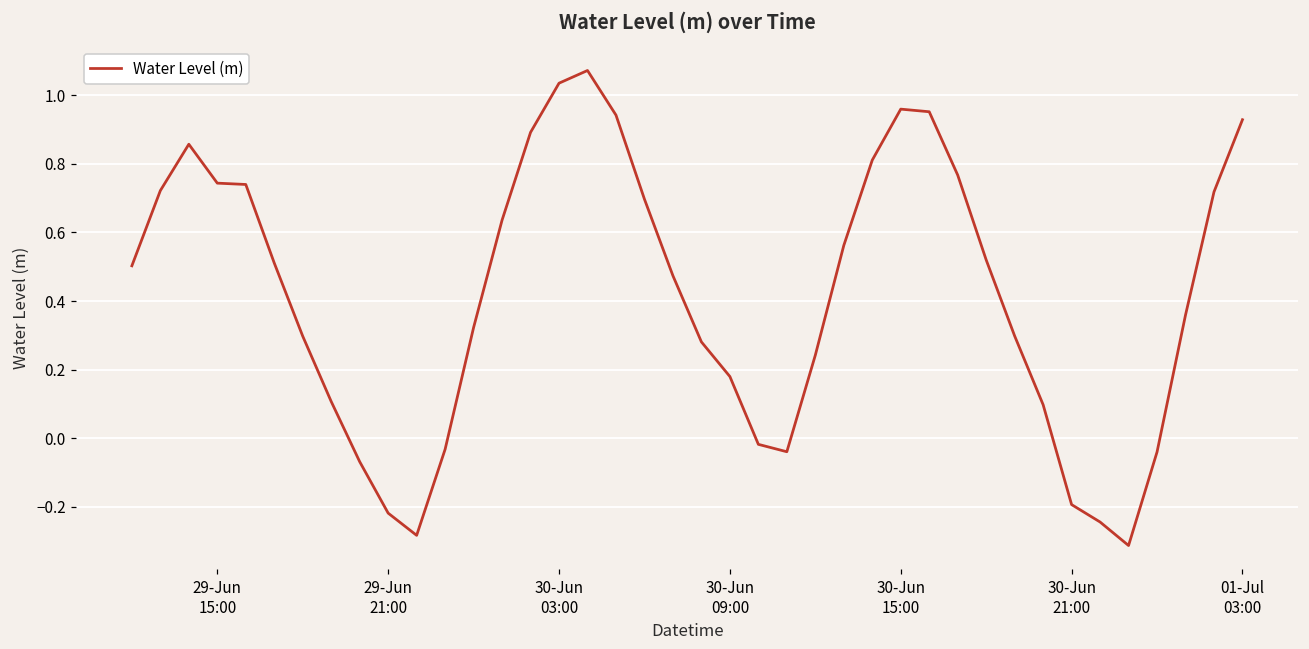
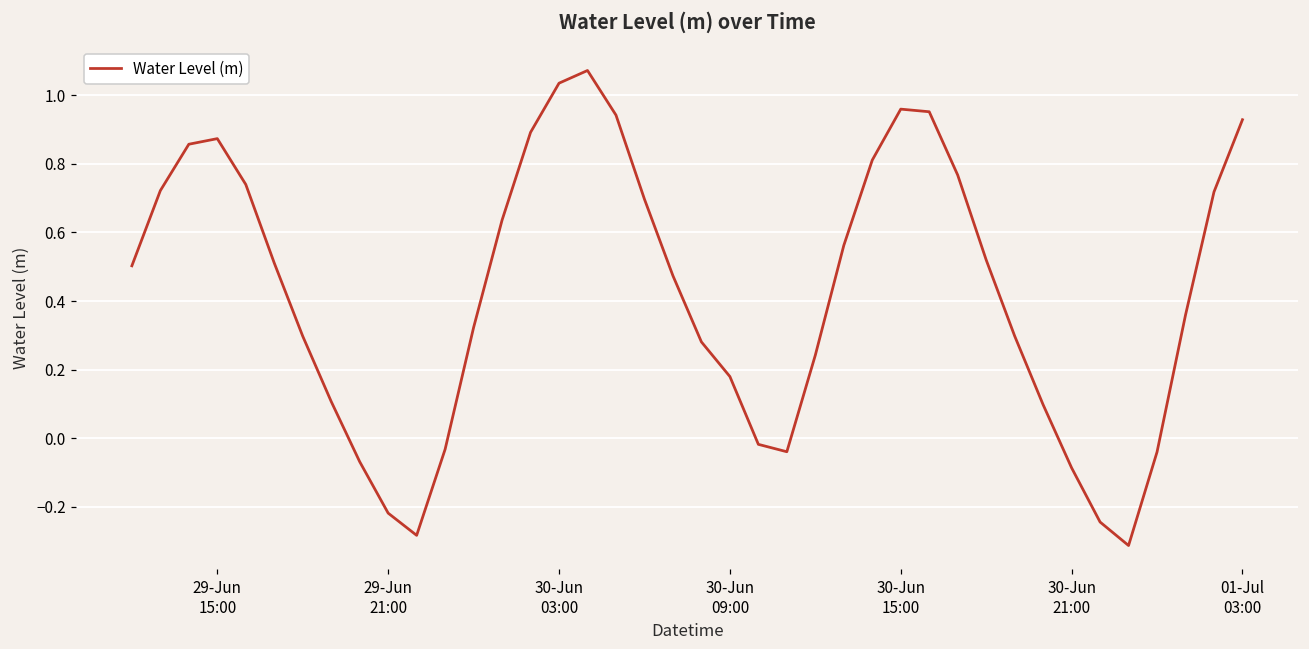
  {
-   "29-Jun 15:00": 0.74,
+   "29-Jun 15:00": 0.87,
    "29-Jun 21:00": -0.22,
    "30-Jun 03:00": 1.04,
    "30-Jun 09:00": 0.18,
    "30-Jun 15:00": 0.96,
-   "30-Jun 21:00": -0.19,
+   "30-Jun 21:00": -0.09,
    "01-Jul 03:00": 0.93
  }
